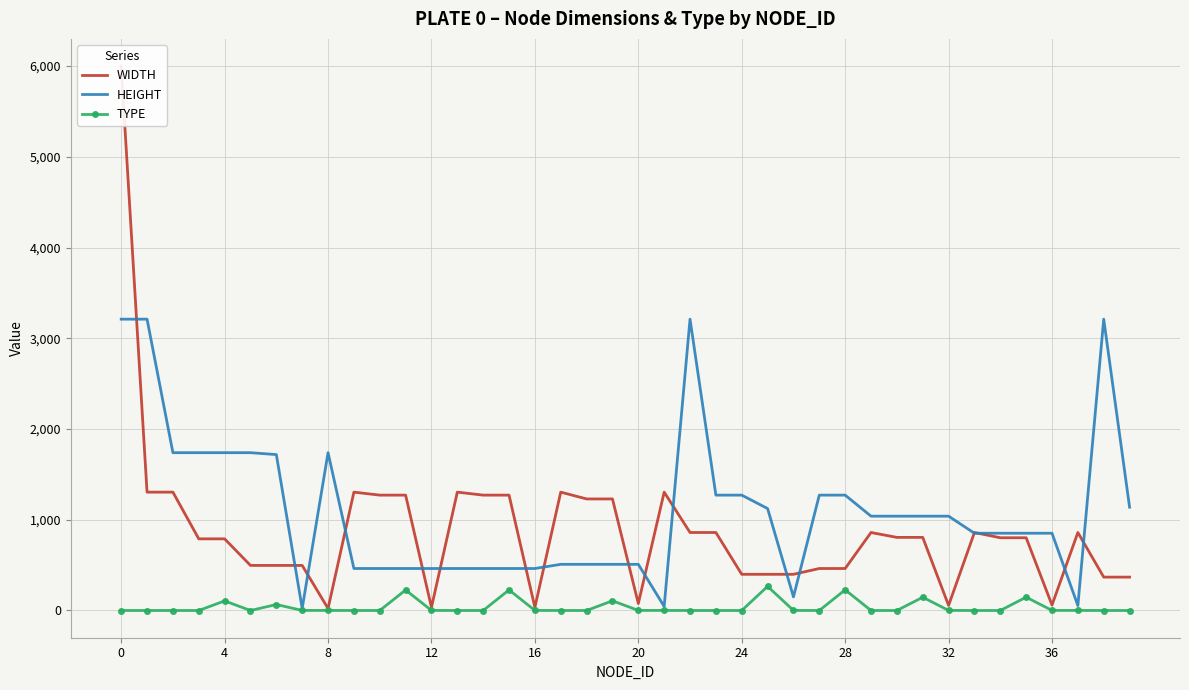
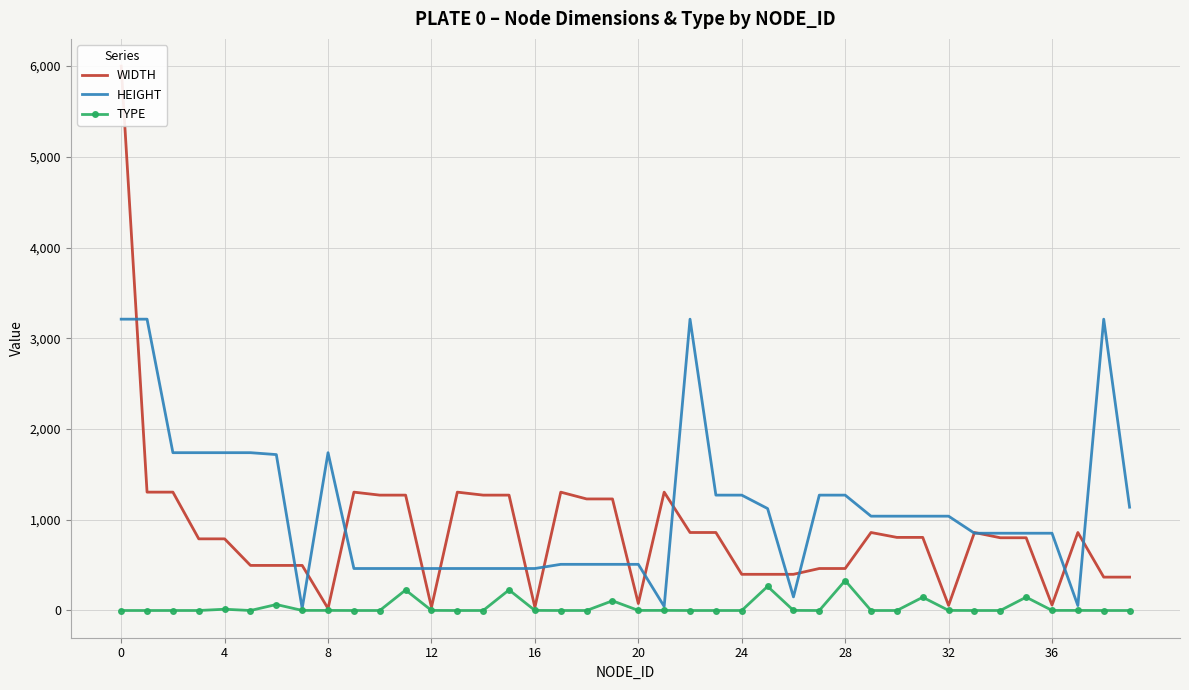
  {
    "WIDTH": {
      "4": "800",
      "12": "0",
      "16": "0",
      "20": "100",
      "24": "400",
      "28": "500",
      "32": "100",
      "36": "100"
    },
    "HEIGHT": {
      "0": "3,200",
      "4": "1,700",
      "8": "1,700",
      "12": "500",
      "16": "500",
      "20": "500",
      "24": "1,300",
      "28": "1,300",
      "32": "1,000",
      "36": "900"
    },
    "TYPE": {
      "0": "0",
-     "4": "100",
+     "4": "0",
      "12": "0",
      "16": "0",
      "20": "0",
      "24": "0",
-     "28": "200",
+     "28": "300",
      "32": "0",
      "36": "0"
    }
  }
